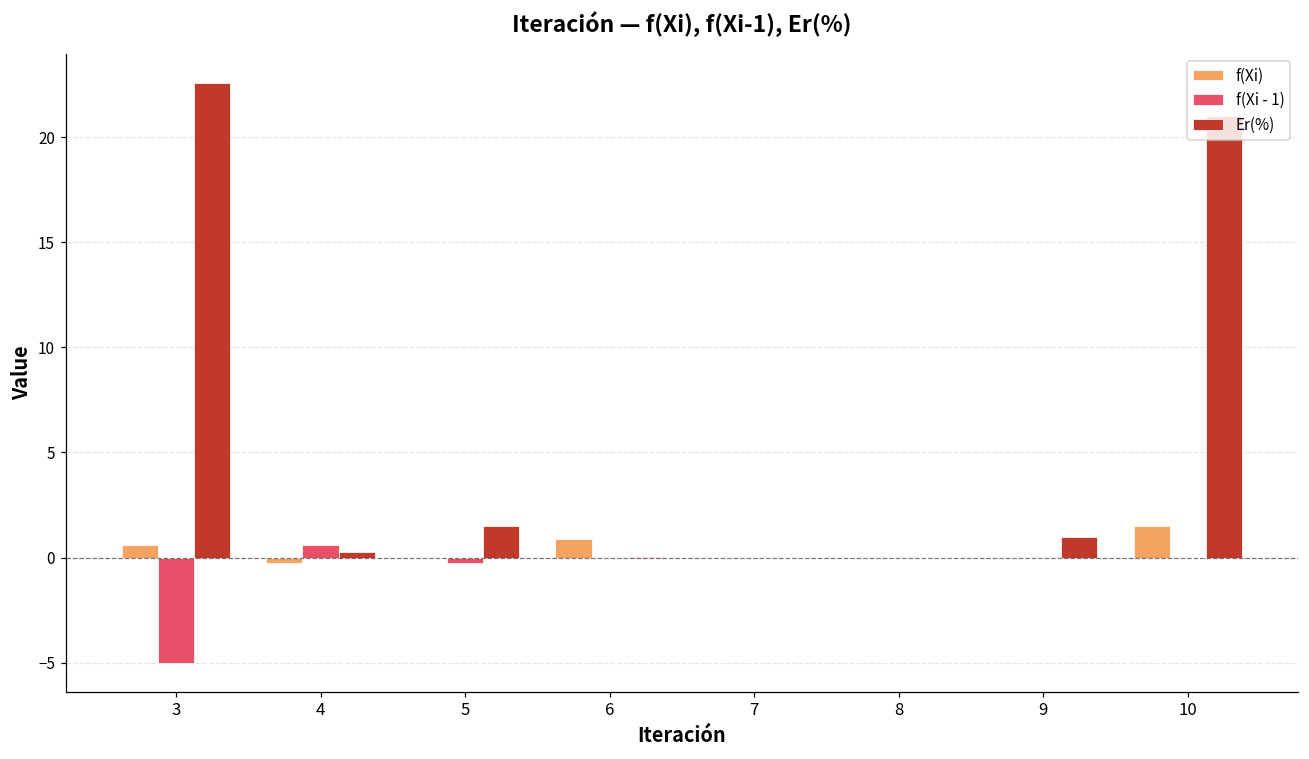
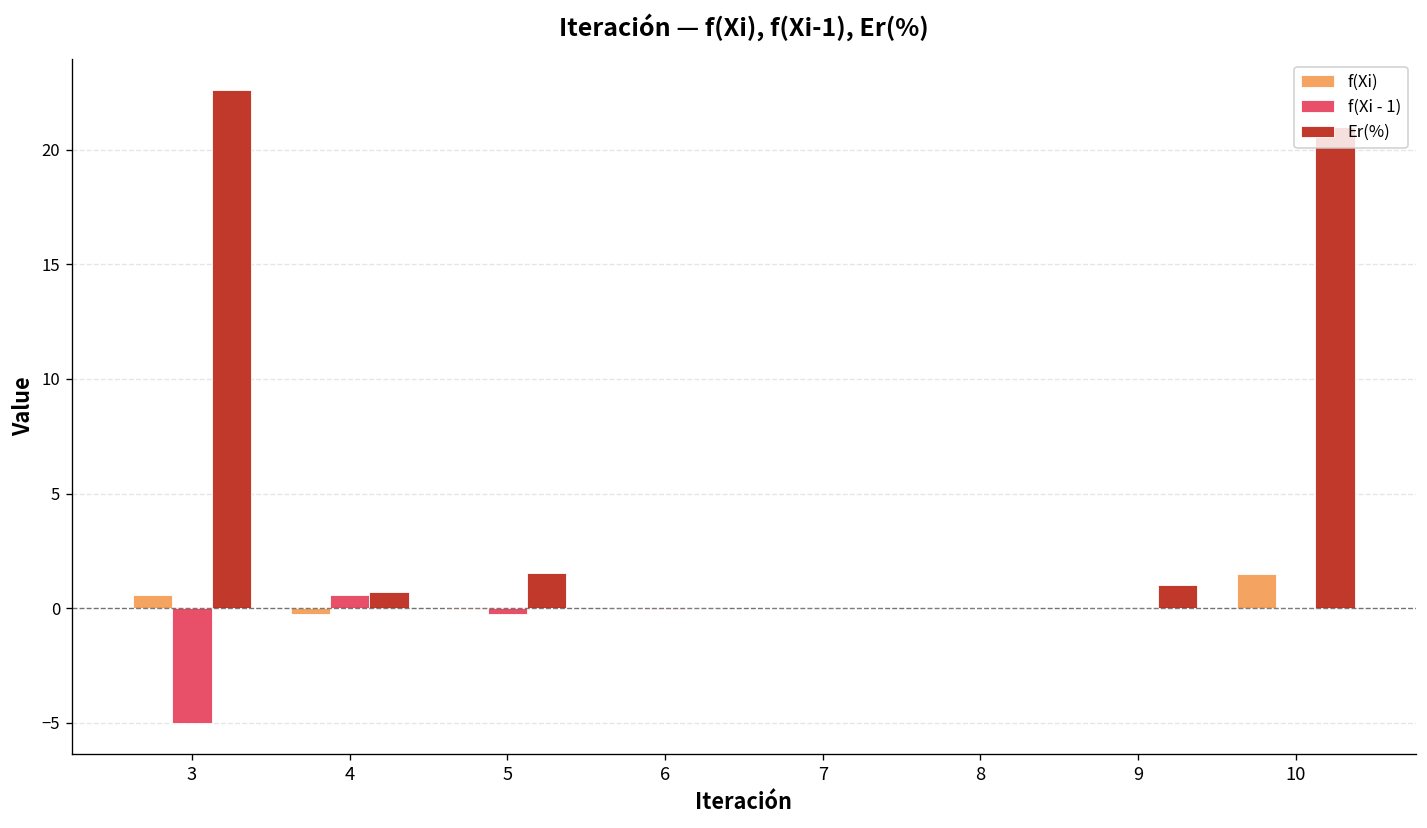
  {
    "f(Xi)": {
      "3": 0.6,
      "4": -0.2,
-     "6": 0.9,
+     "6": 0.0,
      "9": 0.0,
      "10": 1.5
    },
    "f(Xi - 1)": {
      "3": -5.0,
      "4": 0.6,
      "5": -0.2,
      "10": 0.0
    },
    "Er(%)": {
      "3": 22.6,
-     "4": 0.3,
+     "4": 0.7,
      "5": 1.5,
      "9": 1.0
    }
  }
